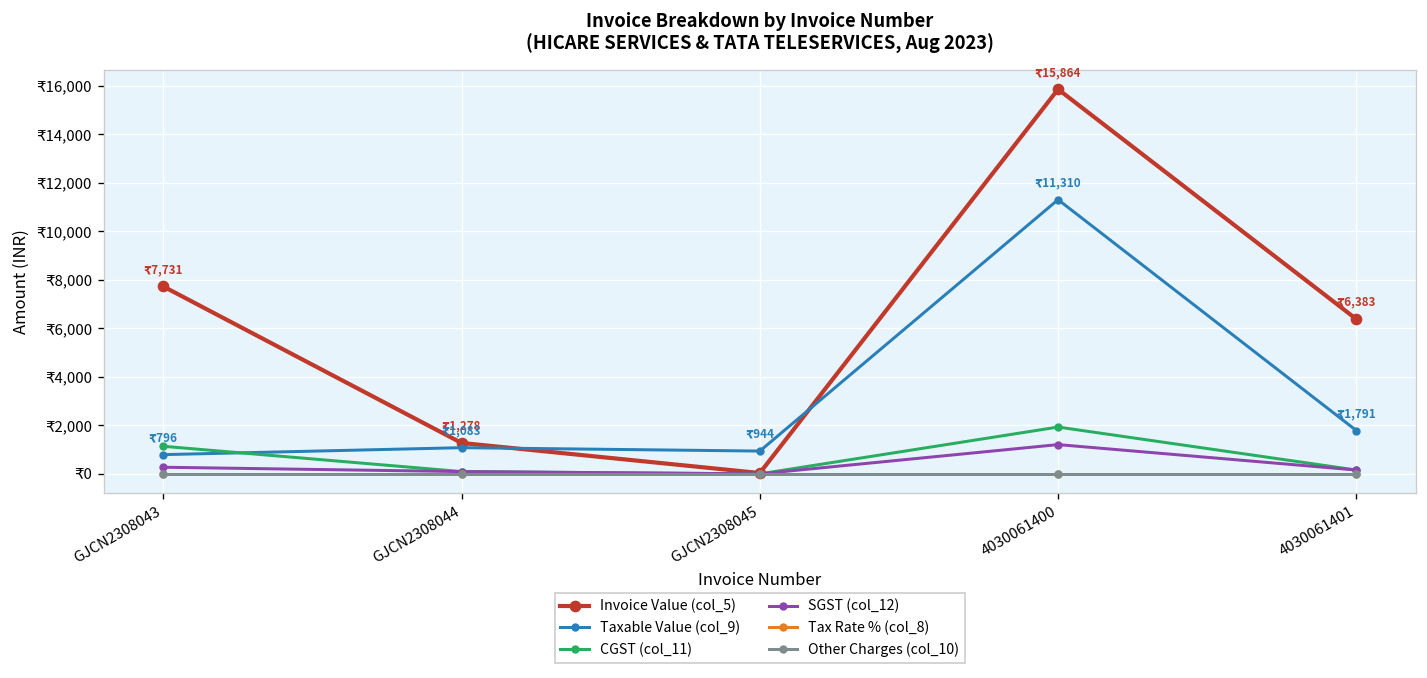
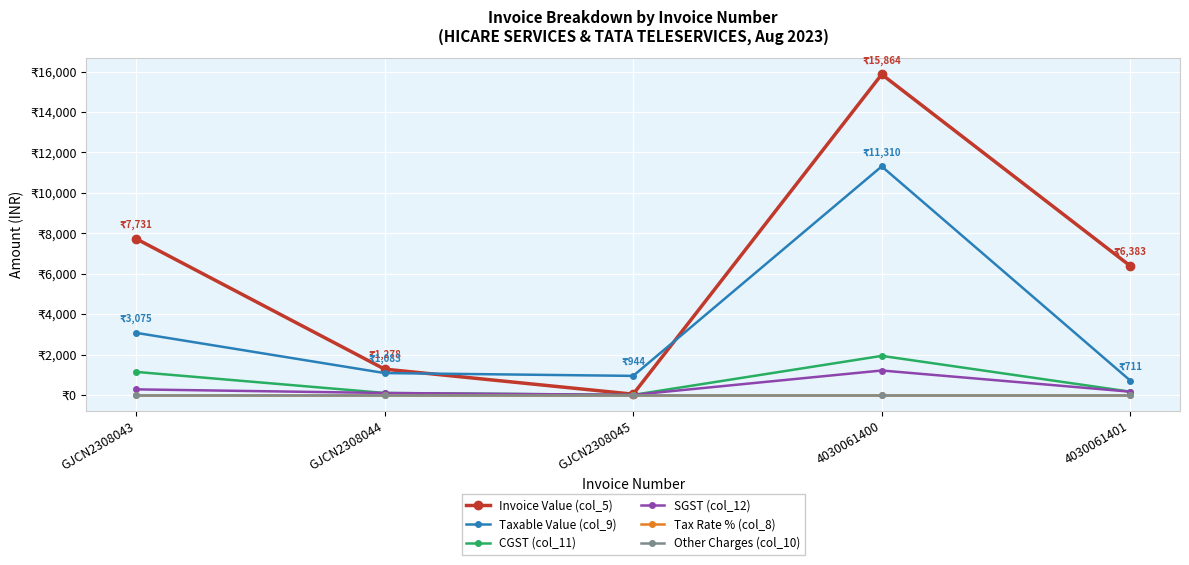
  {
    "Invoice Value (col_5)": {
      "GJCN2308043": "7,731",
      "4030061400": "15,864",
      "4030061401": "6,383"
    },
    "Taxable Value (col_9)": {
-     "GJCN2308043": "796",
+     "GJCN2308043": "3,075",
      "GJCN2308045": "944",
      "4030061400": "11,310",
-     "4030061401": "1,791"
+     "4030061401": "711"
    },
    "CGST (col_11)": {
      "GJCN2308043": "₹1,100",
      "4030061400": "₹1,900"
    },
    "SGST (col_12)": {
      "GJCN2308043": "₹300",
      "4030061400": "₹1,200"
    },
    "Other Charges (col_10)": {
      "GJCN2308043": "₹0",
      "4030061400": "₹0",
      "4030061401": "₹0"
    }
  }
